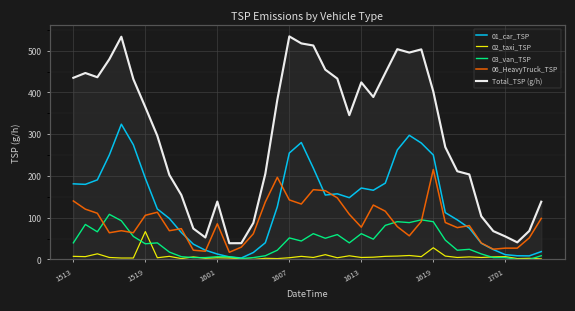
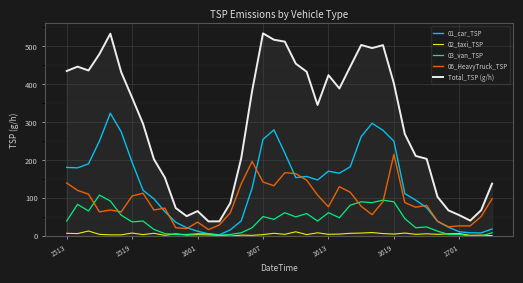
  {
    "01_car_TSP": {
      "1513": 180,
      "1519": 190,
      "1607": 250,
      "1613": 170,
      "1619": 250
    },
    "02_taxi_TSP": {
      "1513": 10,
-     "1519": 70,
+     "1519": 10,
      "1607": 0,
      "1613": 0,
-     "1619": 30
+     "1619": 10
    },
    "03_van_TSP": {
      "1513": 40,
      "1519": 40,
      "1607": 50,
      "1613": 60,
      "1619": 90
    },
    "06_HeavyTruck_TSP": {
      "1513": 140,
      "1519": 110,
-     "1601": 90,
+     "1601": 40,
      "1607": 140,
      "1613": 80,
      "1619": 220,
      "1701": 30
    },
    "Total_TSP (g/h)": {
      "1513": 430,
      "1519": 360,
-     "1601": 140,
+     "1601": 70,
      "1607": 530,
      "1613": 420,
      "1619": 400,
      "1701": 60
    }
  }
